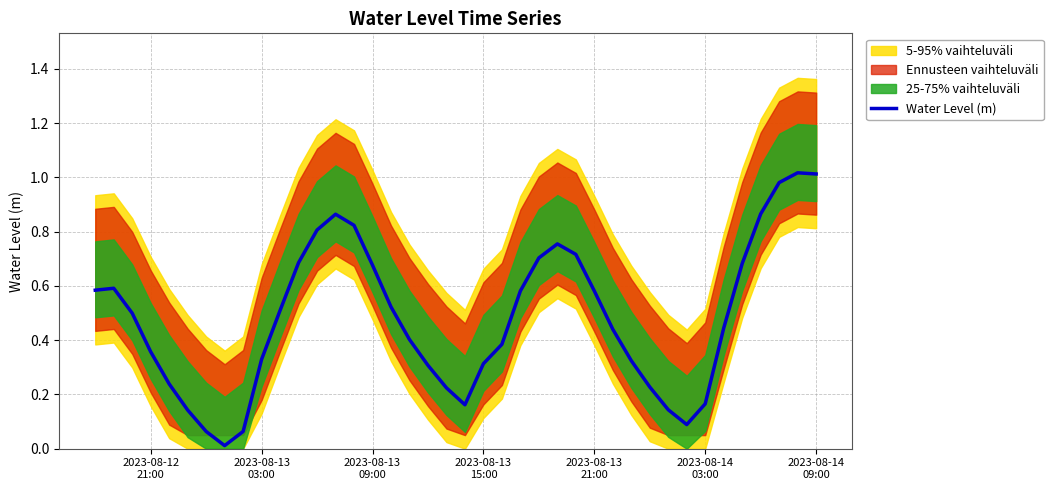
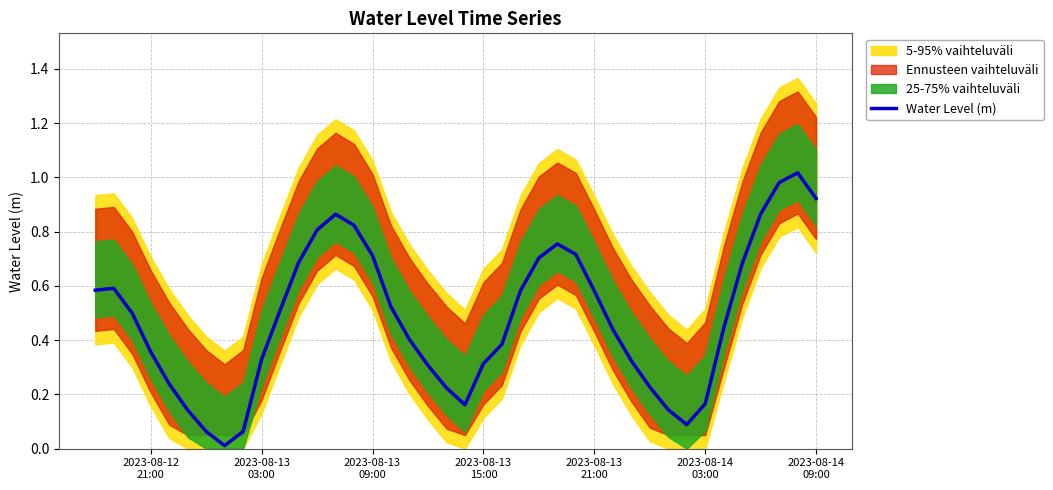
  {
    "Water Level (m)": {
      "2023-08-12 21:00": 0.36,
      "2023-08-13 03:00": 0.33,
-     "2023-08-13 09:00": 0.68,
+     "2023-08-13 09:00": 0.71,
      "2023-08-13 15:00": 0.31,
      "2023-08-13 21:00": 0.58,
      "2023-08-14 03:00": 0.17,
-     "2023-08-14 09:00": 1.01
+     "2023-08-14 09:00": 0.92
    },
    "5-95% vaihteluväli": {
      "2023-08-14 03:00": 0.52
    }
  }
